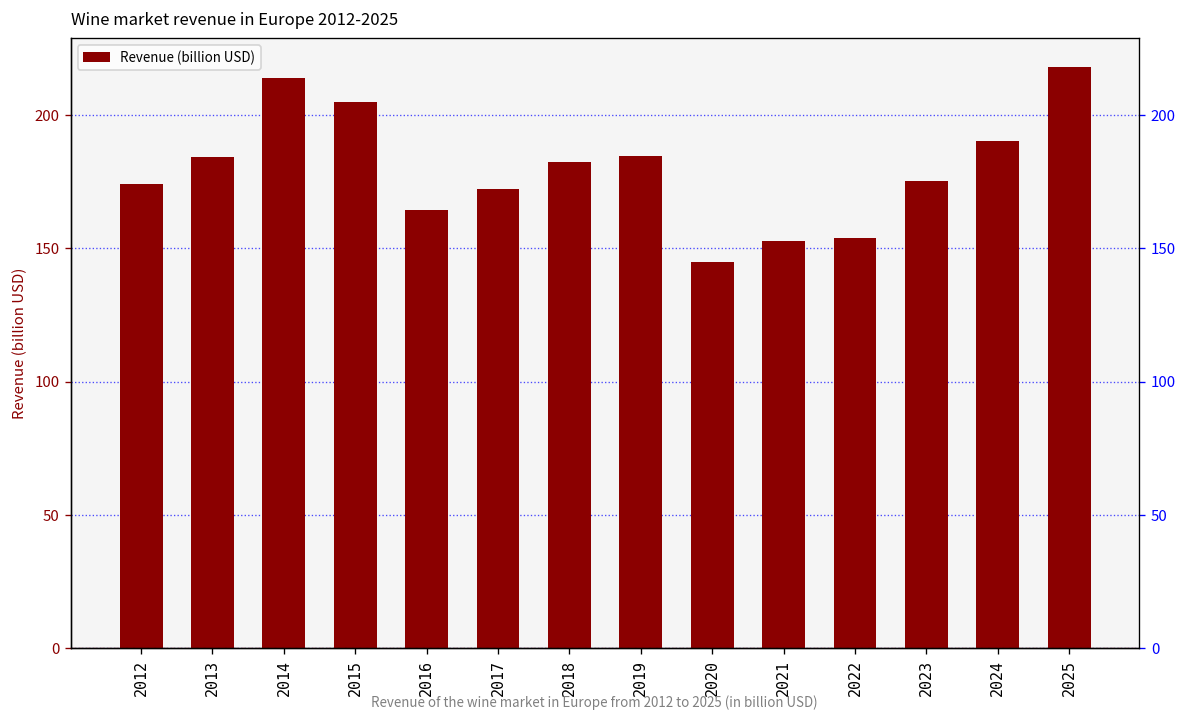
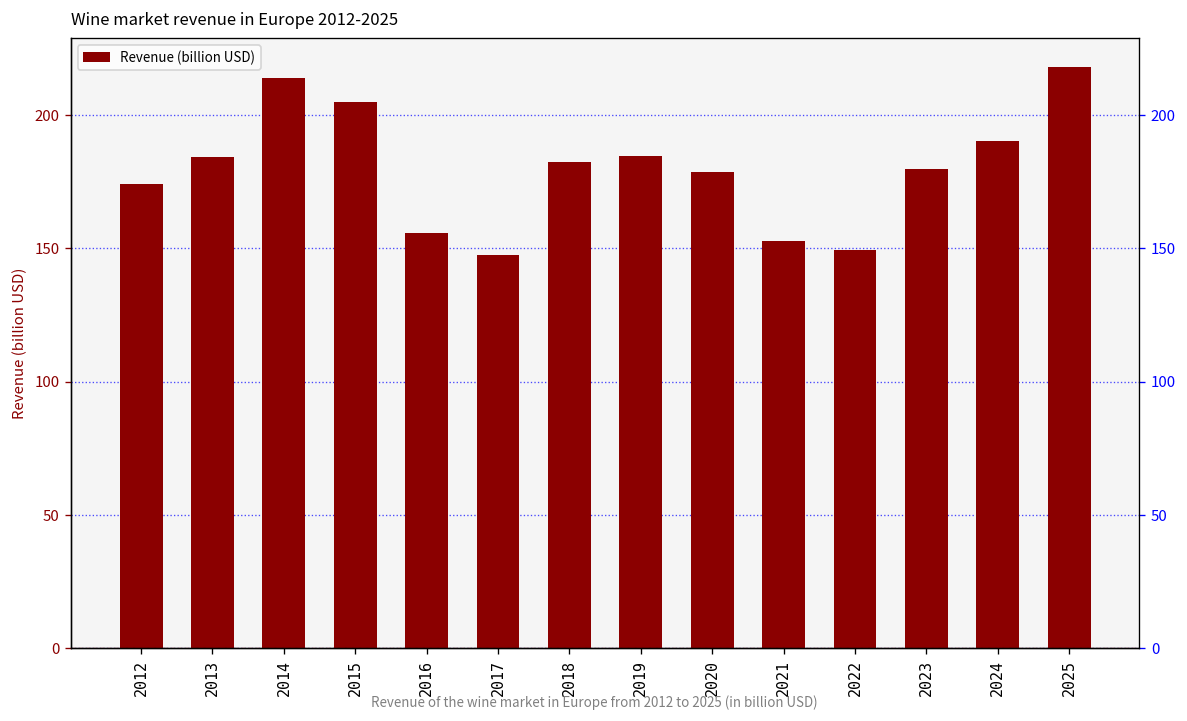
  {
    "2012": 174,
    "2013": 184,
    "2014": 214,
    "2015": 205,
-   "2016": 165,
-   "2017": 172,
+   "2016": 156,
+   "2017": 148,
    "2018": 183,
    "2019": 185,
-   "2020": 145,
+   "2020": 179,
    "2021": 153,
-   "2022": 154,
-   "2023": 175,
+   "2022": 150,
+   "2023": 180,
    "2024": 190,
    "2025": 218
  }
